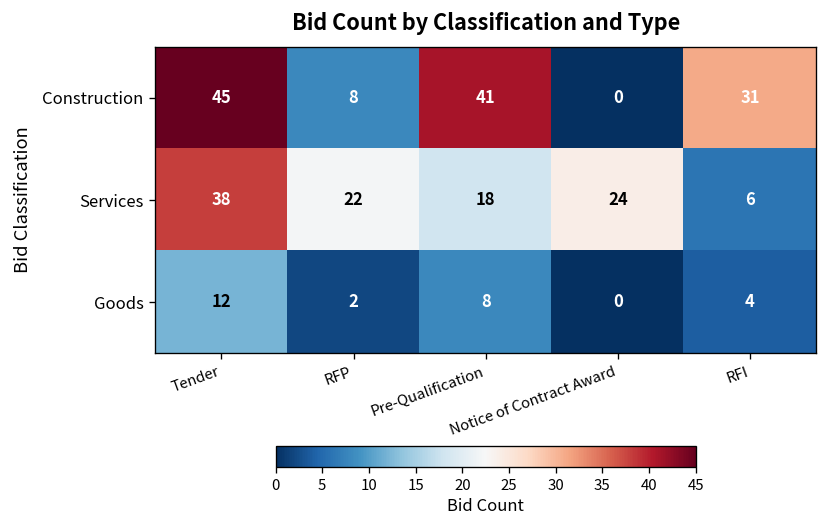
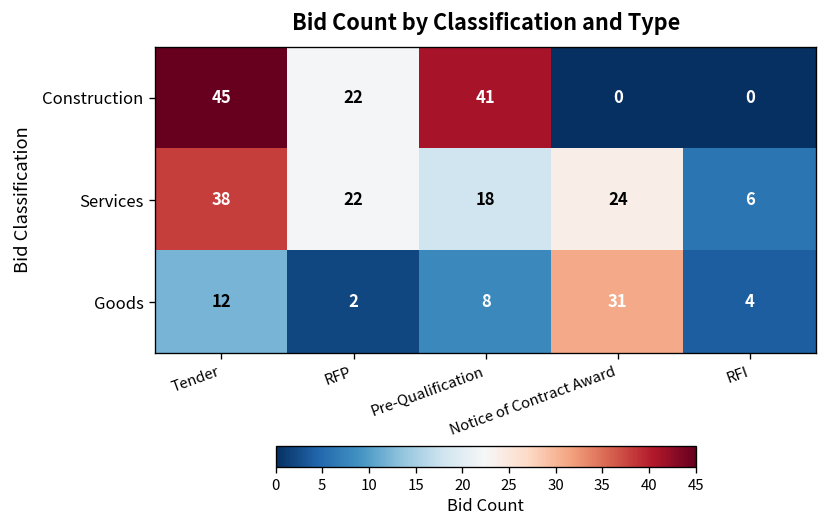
  {
    "Construction": {
      "Tender": 45,
-     "RFP": 8,
+     "RFP": 22,
      "Pre-Qualification": 41,
      "Notice of Contract Award": 0,
-     "RFI": 31
+     "RFI": 0
    },
    "Services": {
      "Tender": 38,
      "RFP": 22,
      "Pre-Qualification": 18,
      "Notice of Contract Award": 24,
      "RFI": 6
    },
    "Goods": {
      "Tender": 12,
      "RFP": 2,
      "Pre-Qualification": 8,
-     "Notice of Contract Award": 0,
+     "Notice of Contract Award": 31,
      "RFI": 4
    }
  }
